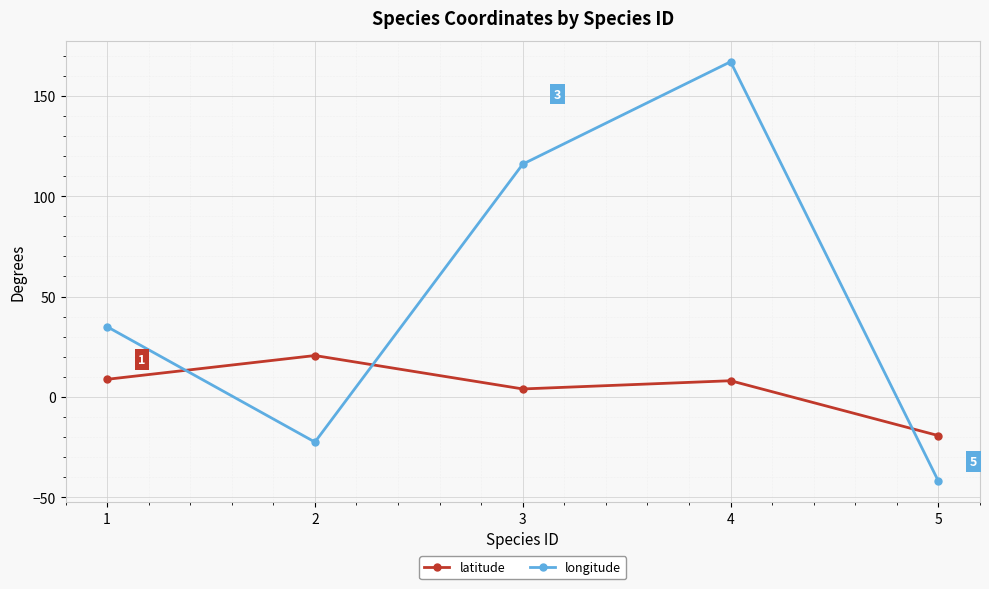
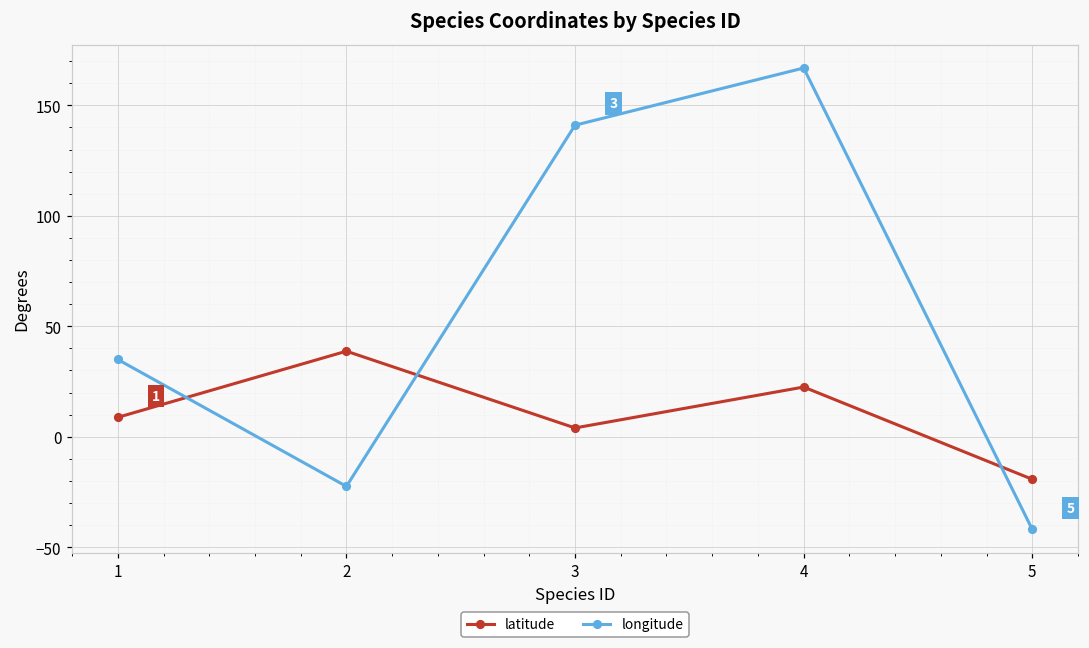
  {
    "latitude": {
      "1": 9,
-     "2": 21,
+     "2": 39,
      "3": 4,
-     "4": 8,
+     "4": 23,
      "5": -19
    },
    "longitude": {
      "1": 35,
      "2": -22,
-     "3": 116,
+     "3": 141,
      "4": 167,
      "5": -42
    }
  }
